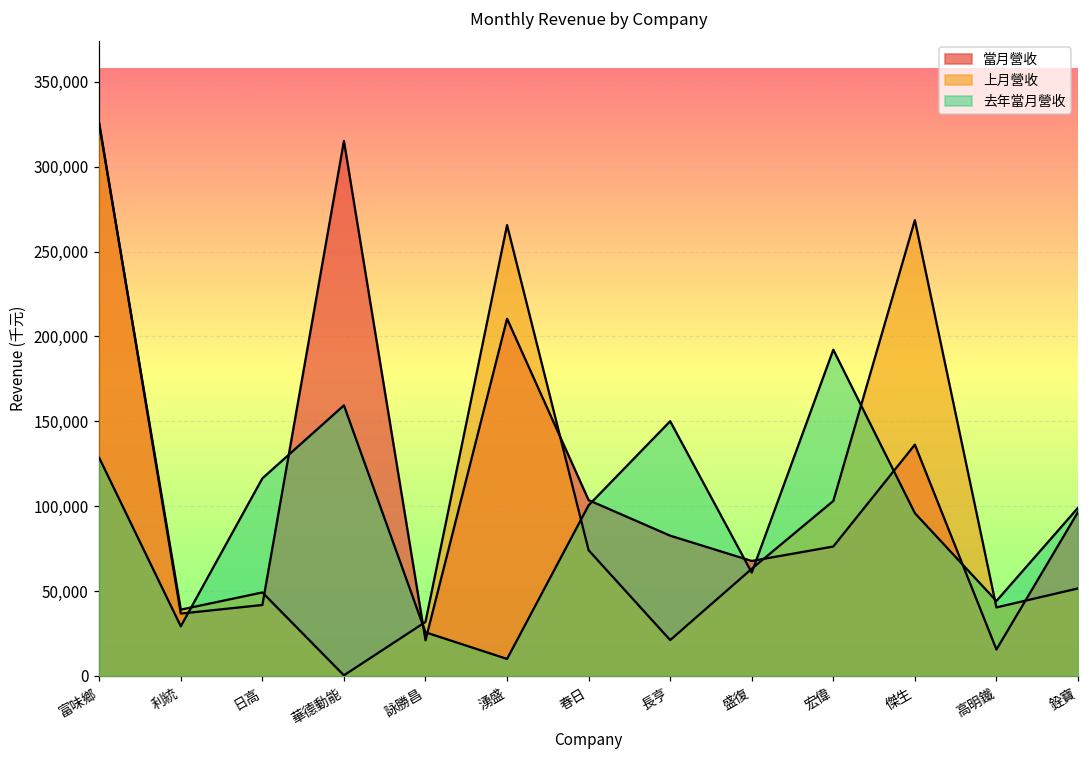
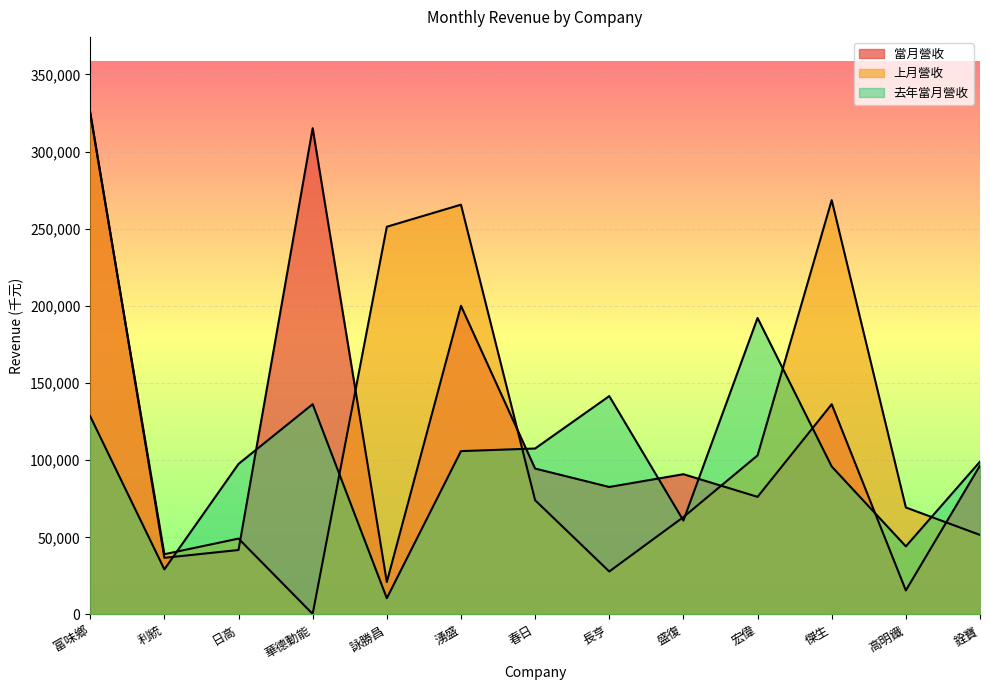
  {
    "當月營收": {
      "利統": "37,000",
      "日高": "42,000",
      "華德動能": "315,000",
      "詠勝昌": "21,000",
-     "湧盛": "210,000",
-     "春日": "104,000",
+     "湧盛": "200,000",
+     "春日": "95,000",
      "長亨": "83,000",
-     "盛復": "68,000",
+     "盛復": "91,000",
      "宏偉": "76,000",
      "傑生": "136,000",
      "高明鐵": "16,000",
      "銓寶": "97,000"
    },
    "上月營收": {
      "利統": "39,000",
      "日高": "49,000",
      "華德動能": "0",
-     "詠勝昌": "32,000",
+     "詠勝昌": "251,000",
      "湧盛": "266,000",
      "春日": "74,000",
-     "長亨": "21,000",
+     "長亨": "28,000",
      "盛復": "63,000",
      "宏偉": "103,000",
      "傑生": "268,000",
-     "高明鐵": "40,000",
+     "高明鐵": "69,000",
      "銓寶": "52,000"
    },
    "去年當月營收": {
      "富味鄉": "128,000",
      "利統": "29,000",
-     "日高": "116,000",
-     "華德動能": "159,000",
-     "詠勝昌": "26,000",
-     "湧盛": "10,000",
-     "春日": "101,000",
-     "長亨": "150,000",
+     "日高": "98,000",
+     "華德動能": "136,000",
+     "詠勝昌": "11,000",
+     "湧盛": "106,000",
+     "春日": "108,000",
+     "長亨": "142,000",
      "盛復": "61,000",
      "宏偉": "192,000",
      "傑生": "96,000",
      "高明鐵": "44,000",
      "銓寶": "99,000"
    }
  }
